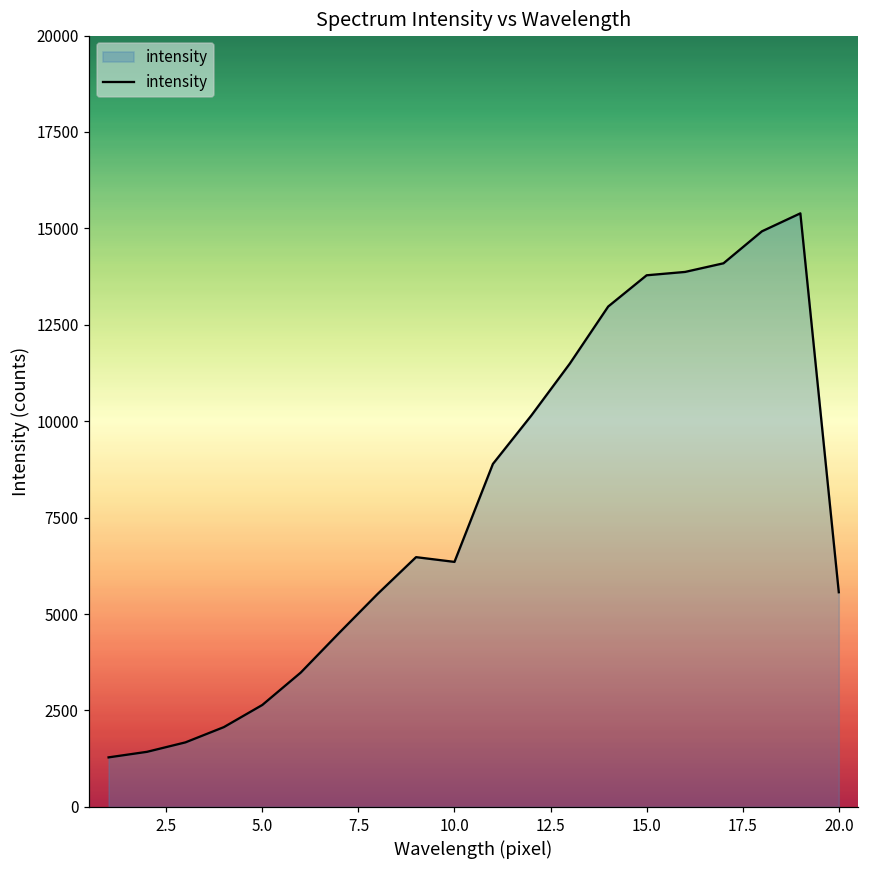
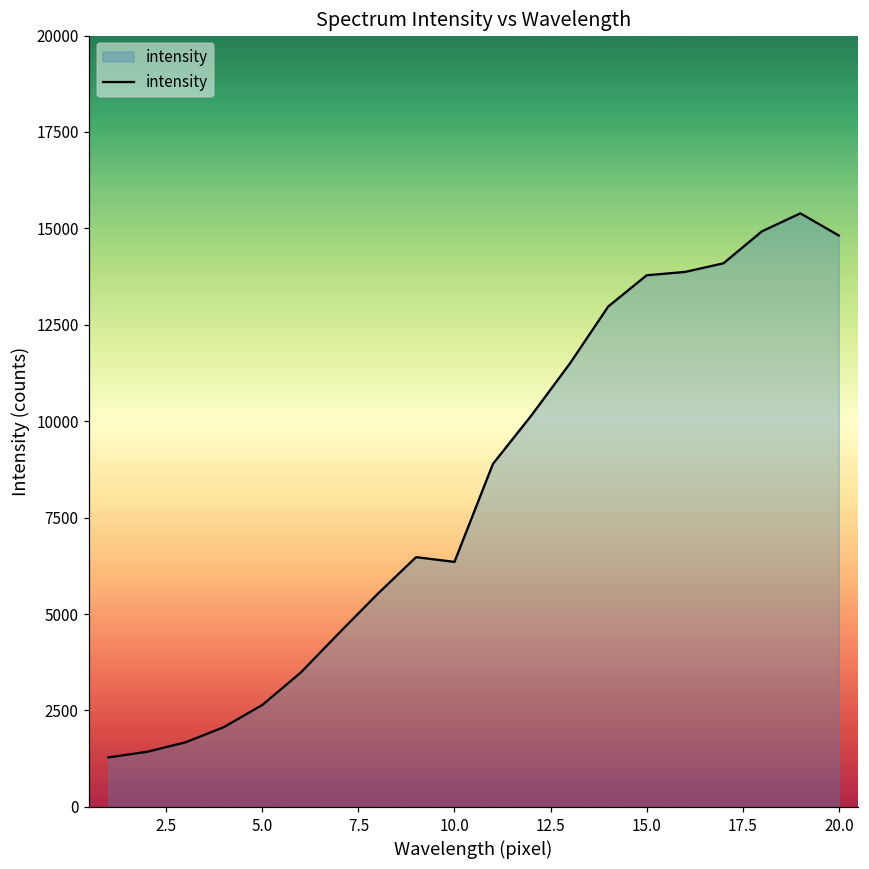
  {
    "5.0": 2600,
    "10.0": 6400,
    "15.0": 13800,
-   "20.0": 5600
+   "20.0": 14800
  }
